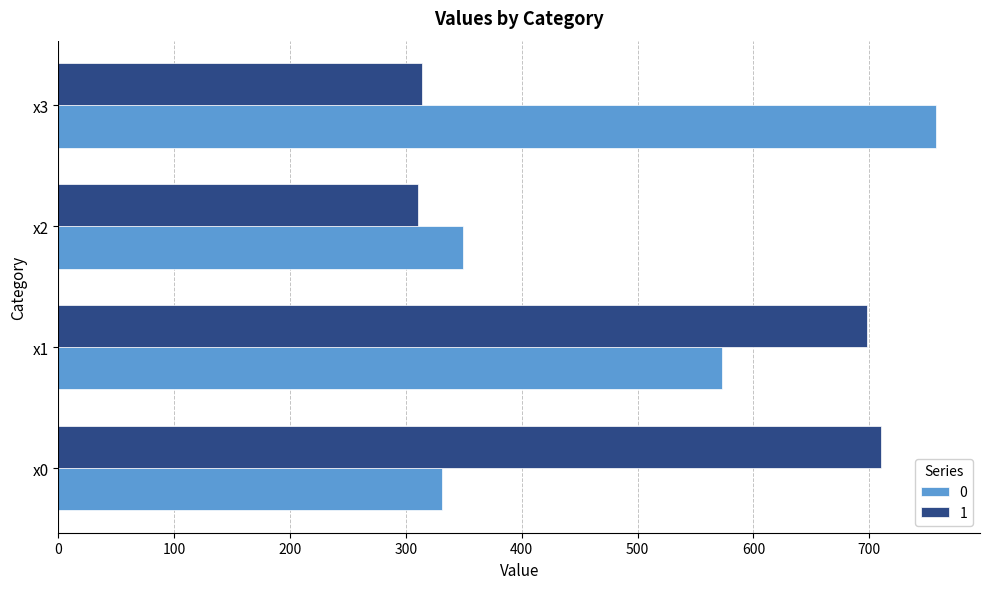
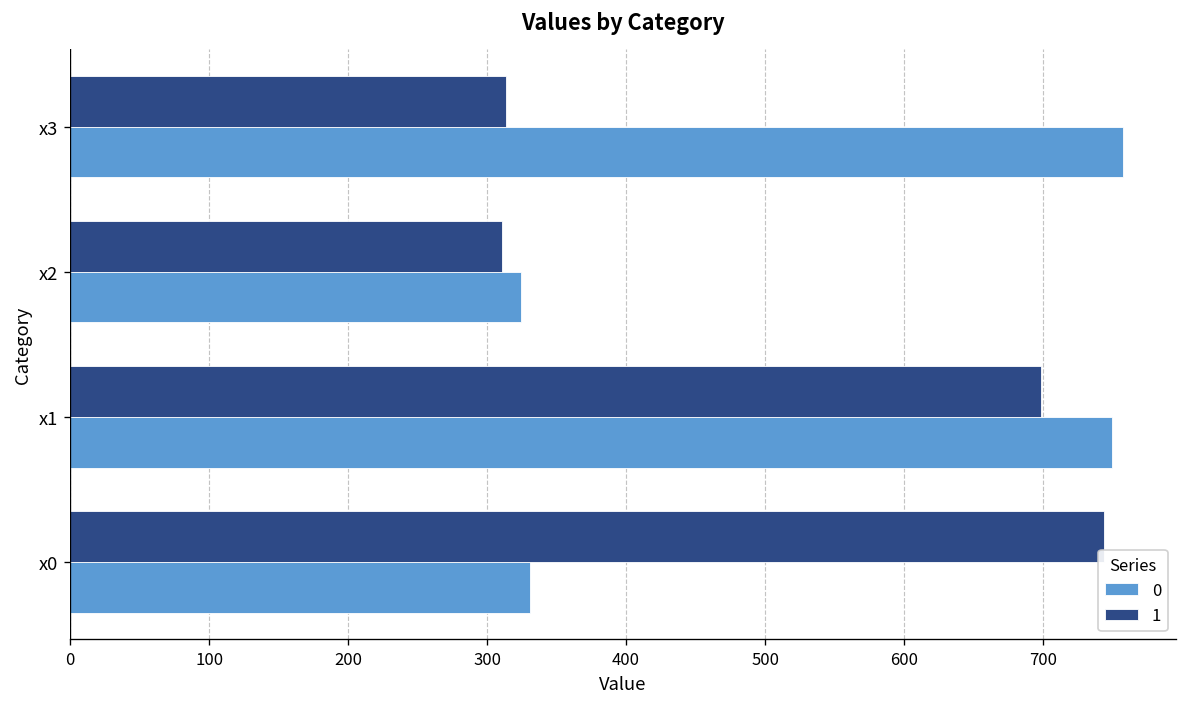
  {
    "0": {
      "x3": 758,
-     "x2": 349,
-     "x1": 573,
+     "x2": 324,
+     "x1": 749,
      "x0": 331
    },
    "1": {
      "x3": 314,
      "x2": 311,
      "x1": 698,
-     "x0": 710
+     "x0": 744
    }
  }
